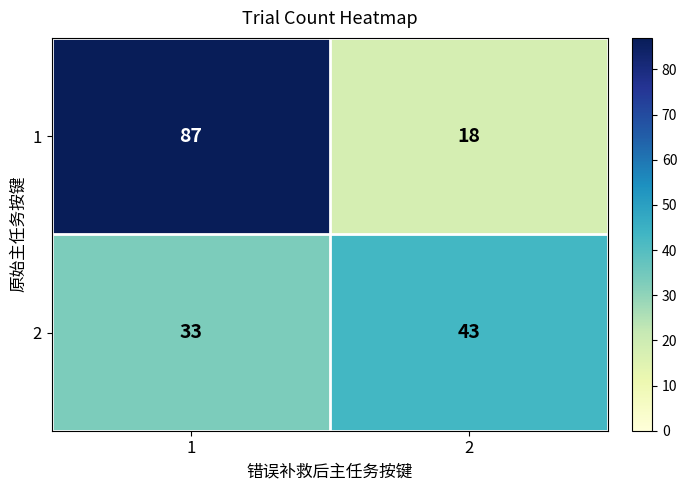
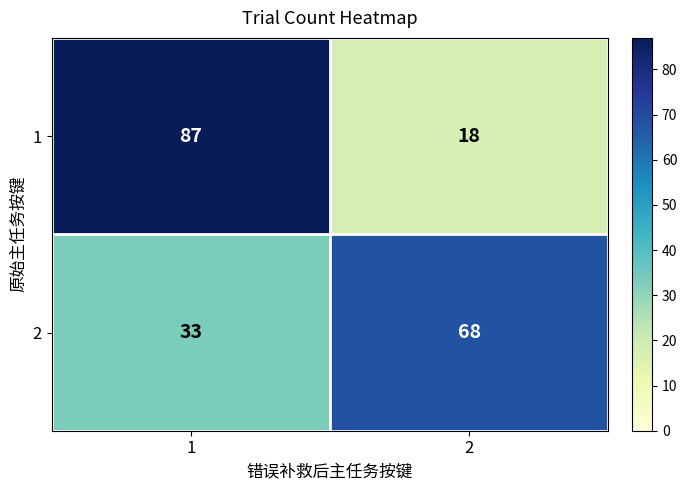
  {
    "1": {
      "1": 87,
      "2": 18
    },
    "2": {
      "1": 33,
-     "2": 43
+     "2": 68
    }
  }
